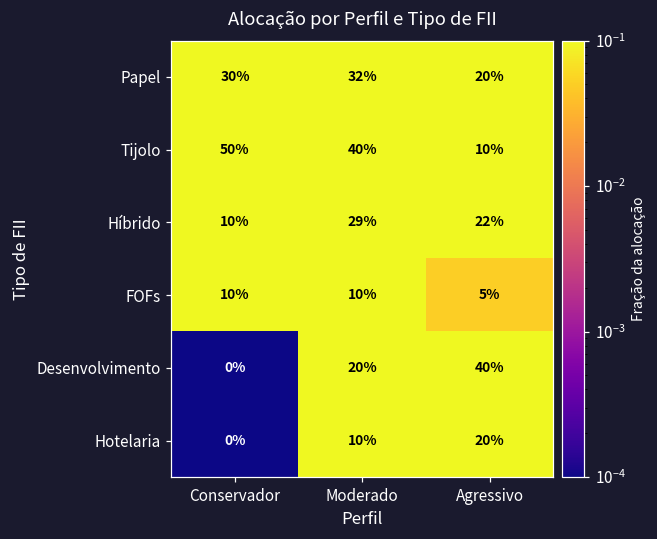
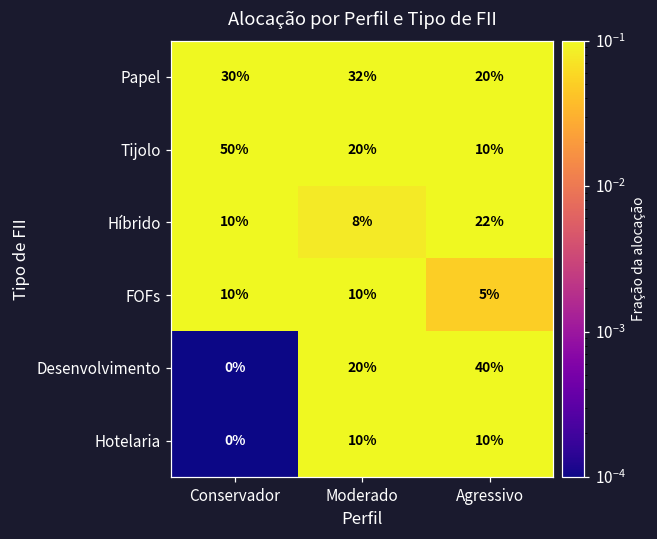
  {
    "Papel": {
      "Conservador": "30%",
      "Moderado": "32%",
      "Agressivo": "20%"
    },
    "Tijolo": {
      "Conservador": "50%",
-     "Moderado": "40%",
+     "Moderado": "20%",
      "Agressivo": "10%"
    },
    "Híbrido": {
      "Conservador": "10%",
-     "Moderado": "29%",
+     "Moderado": "8%",
      "Agressivo": "22%"
    },
    "FOFs": {
      "Conservador": "10%",
      "Moderado": "10%",
      "Agressivo": "5%"
    },
    "Desenvolvimento": {
      "Conservador": "0%",
      "Moderado": "20%",
      "Agressivo": "40%"
    },
    "Hotelaria": {
      "Conservador": "0%",
      "Moderado": "10%",
-     "Agressivo": "20%"
+     "Agressivo": "10%"
    }
  }
